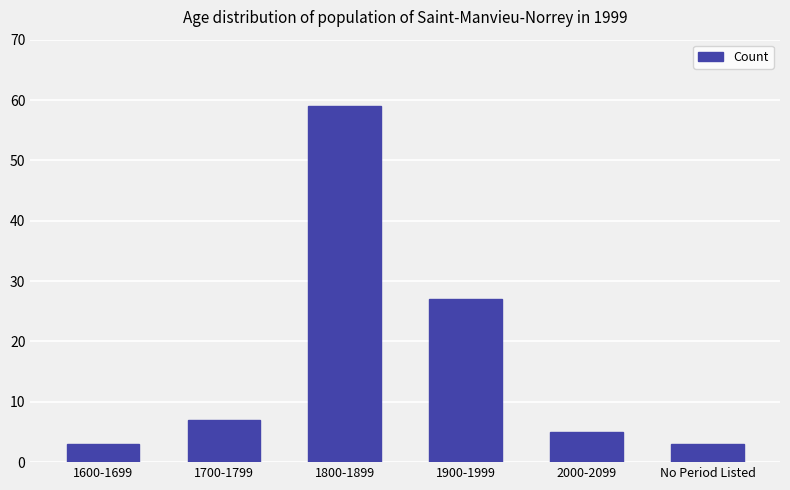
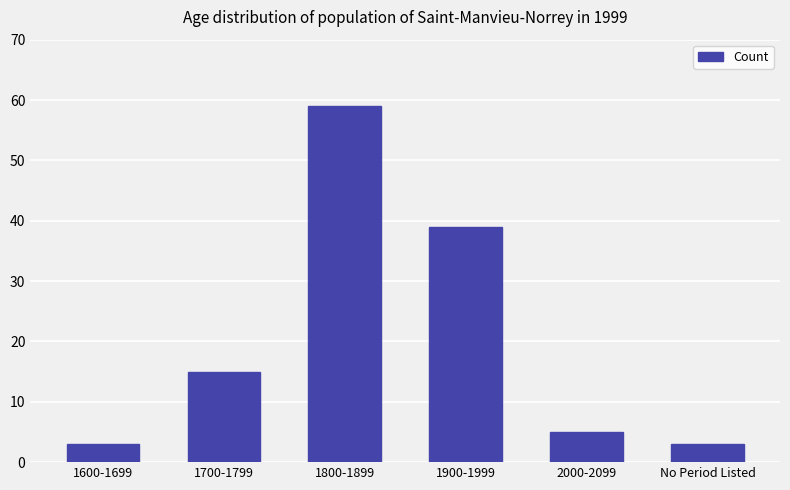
  {
    "1600-1699": 3,
-   "1700-1799": 7,
+   "1700-1799": 15,
    "1800-1899": 59,
-   "1900-1999": 27,
+   "1900-1999": 39,
    "2000-2099": 5,
    "No Period Listed": 3
  }
